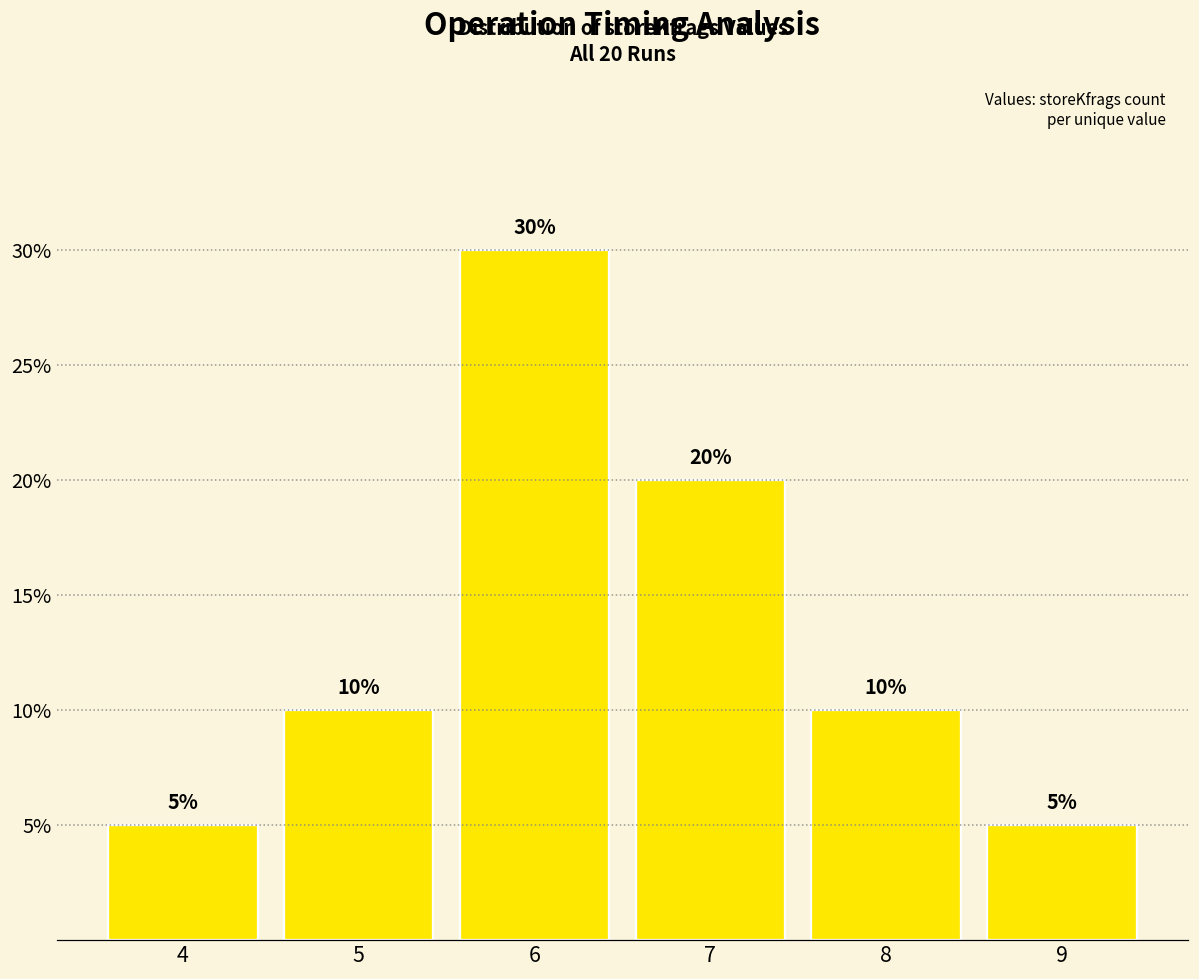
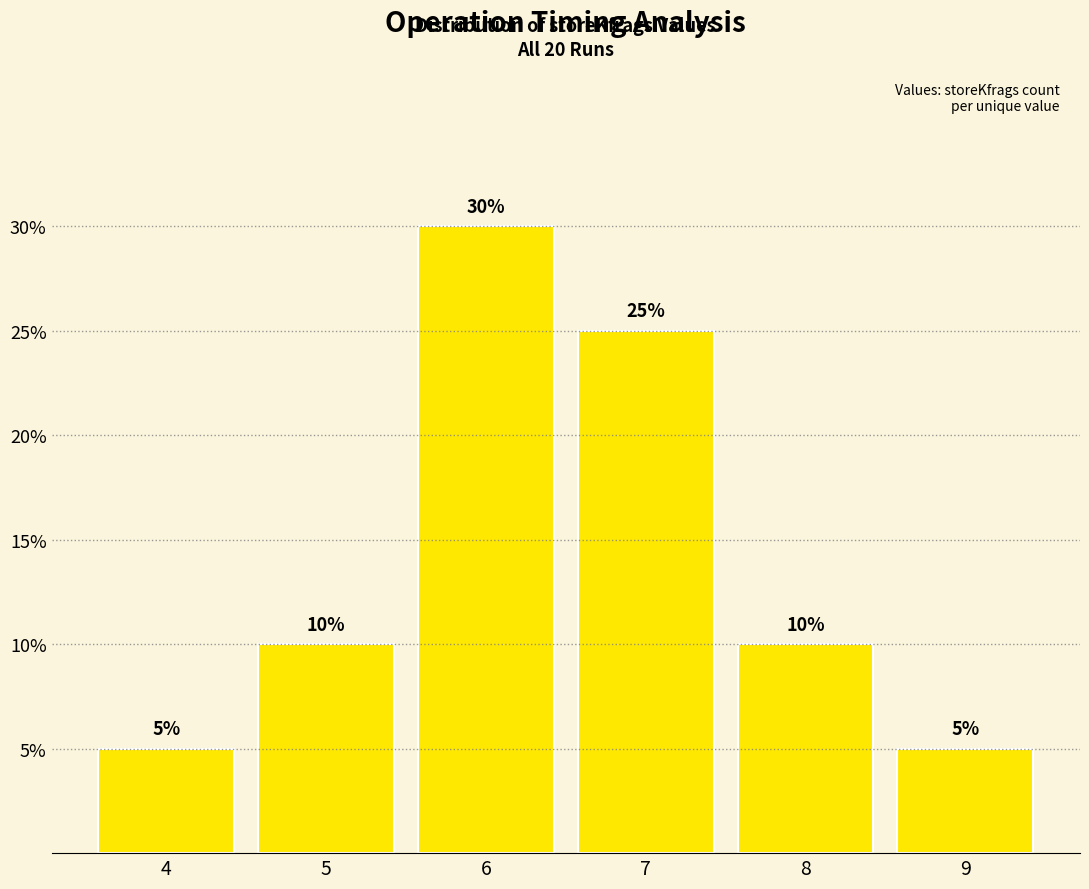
  {
    "4": "5%",
    "5": "10%",
    "6": "30%",
-   "7": "20%",
+   "7": "25%",
    "8": "10%",
    "9": "5%"
  }
